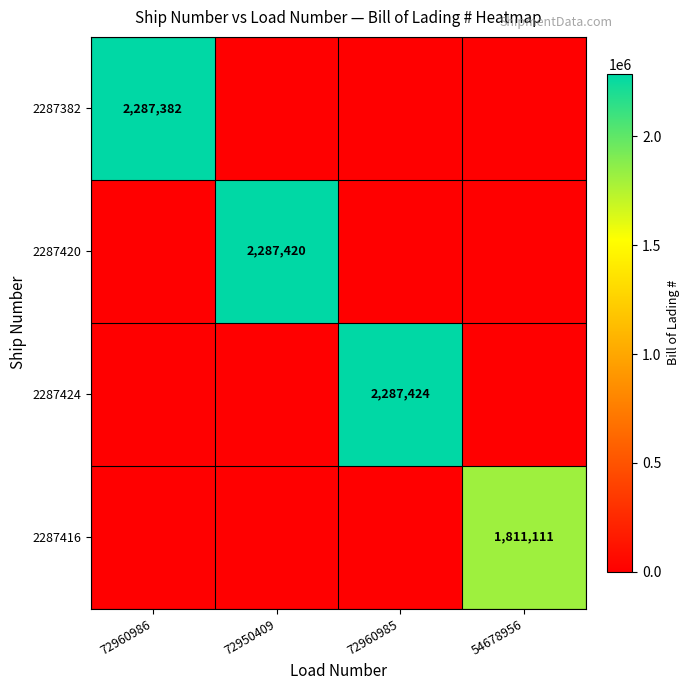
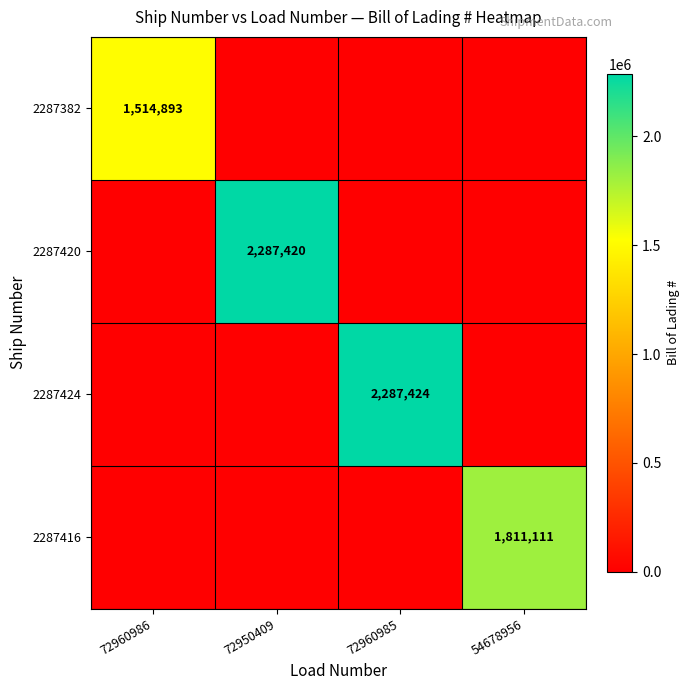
  {
    "2287382": {
-     "72960986": "2,287,382"
+     "72960986": "1,514,893"
    },
    "2287420": {
      "72950409": "2,287,420"
    },
    "2287424": {
      "72960985": "2,287,424"
    },
    "2287416": {
      "54678956": "1,811,111"
    }
  }
